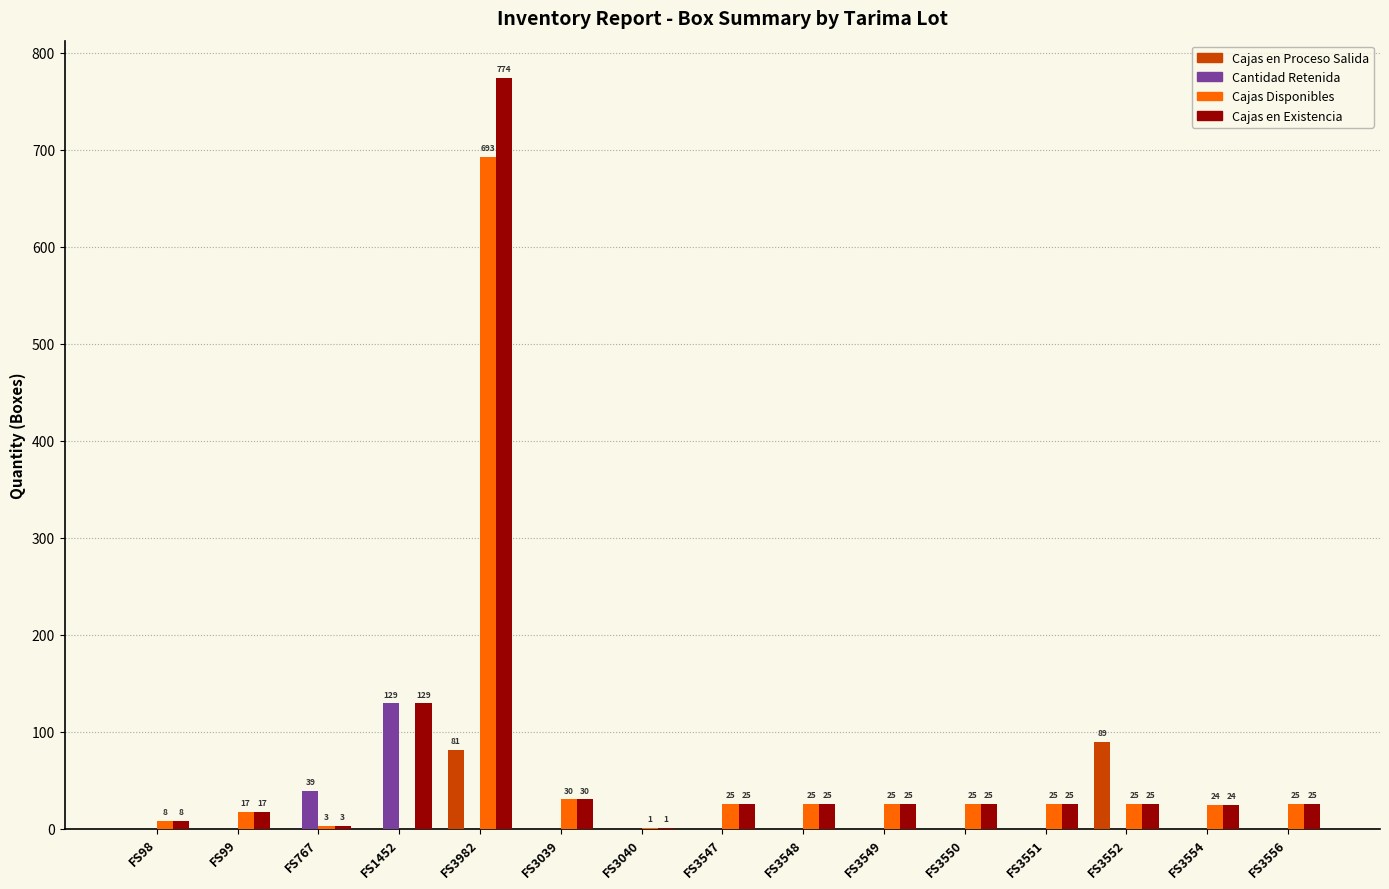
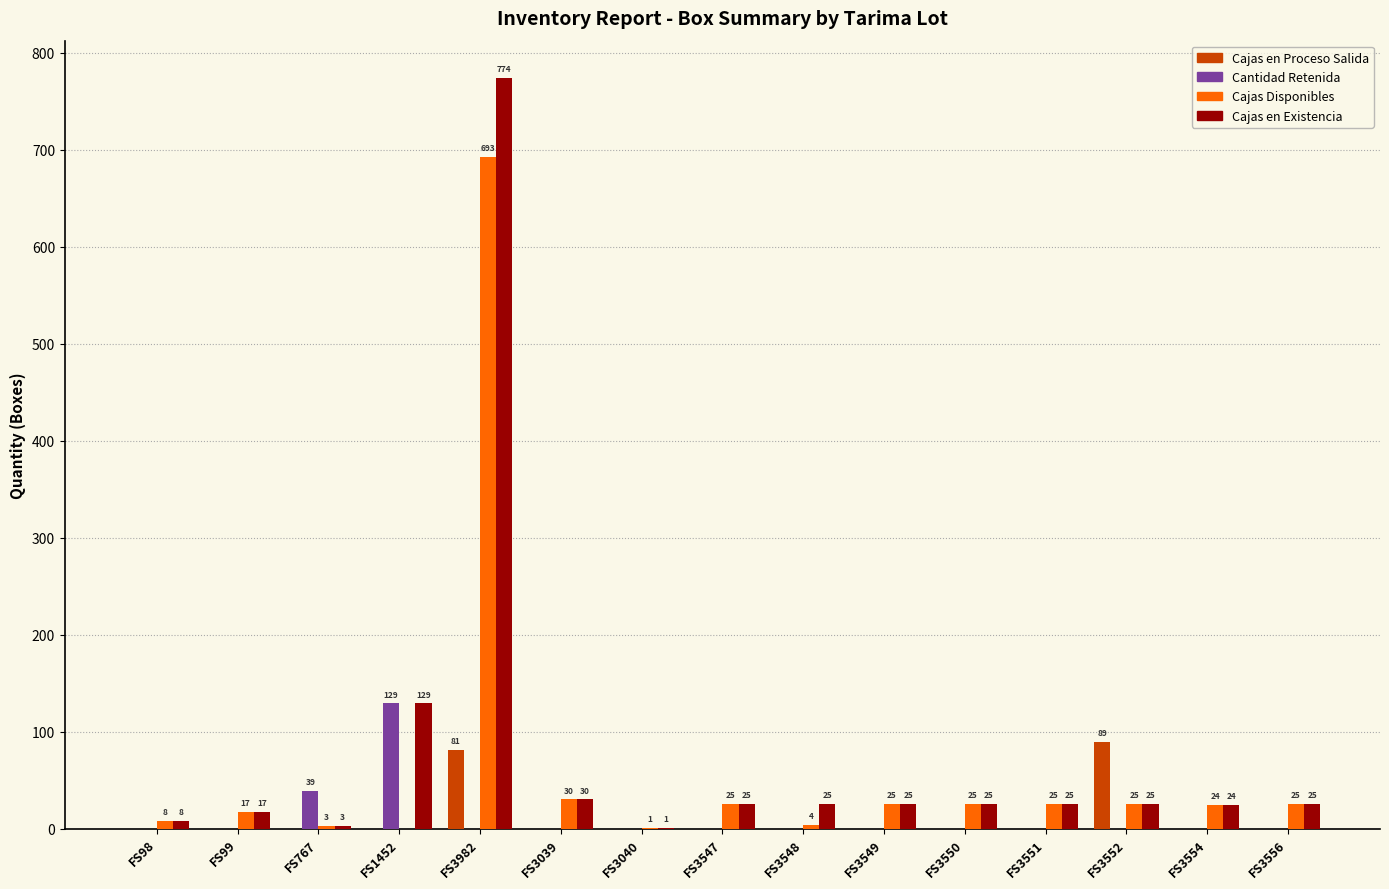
  {
    "Cajas en Proceso Salida": {
      "FS3982": 81,
      "FS3552": 89
    },
    "Cantidad Retenida": {
      "FS767": 39,
      "FS1452": 129
    },
    "Cajas Disponibles": {
      "FS98": 8,
      "FS99": 17,
      "FS767": 3,
      "FS3982": 693,
      "FS3039": 30,
      "FS3040": 1,
      "FS3547": 25,
-     "FS3548": 25,
+     "FS3548": 4,
      "FS3549": 25,
      "FS3550": 25,
      "FS3551": 25,
      "FS3552": 25,
      "FS3554": 24,
      "FS3556": 25
    },
    "Cajas en Existencia": {
      "FS98": 8,
      "FS99": 17,
      "FS767": 3,
      "FS1452": 129,
      "FS3982": 774,
      "FS3039": 30,
      "FS3040": 1,
      "FS3547": 25,
      "FS3548": 25,
      "FS3549": 25,
      "FS3550": 25,
      "FS3551": 25,
      "FS3552": 25,
      "FS3554": 24,
      "FS3556": 25
    }
  }
